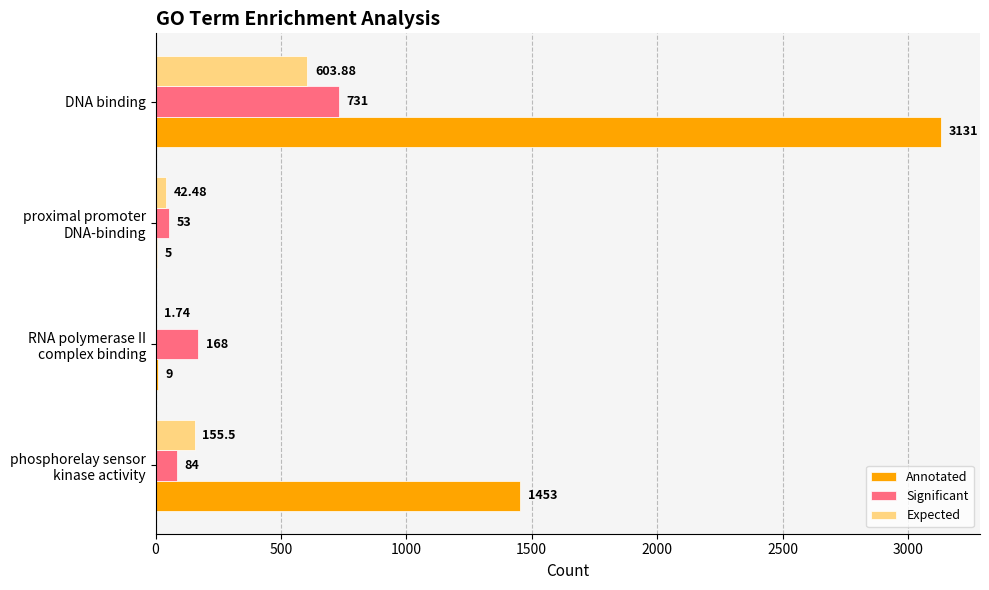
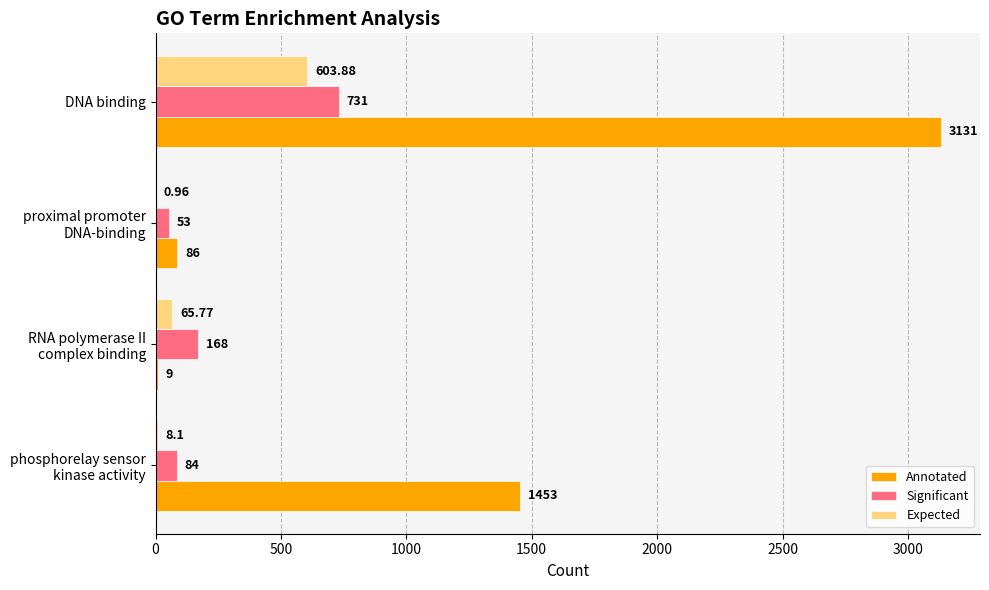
  {
    "Annotated": {
      "DNA binding": 3131,
-     "proximal promoter DNA-binding": 5,
+     "proximal promoter DNA-binding": 86,
      "RNA polymerase II complex binding": 9,
      "phosphorelay sensor kinase activity": 1453
    },
    "Significant": {
      "DNA binding": 731,
      "proximal promoter DNA-binding": 53,
      "RNA polymerase II complex binding": 168,
      "phosphorelay sensor kinase activity": 84
    },
    "Expected": {
      "DNA binding": 603.88,
-     "proximal promoter DNA-binding": 42.48,
-     "RNA polymerase II complex binding": 1.74,
-     "phosphorelay sensor kinase activity": 155.5
+     "proximal promoter DNA-binding": 0.96,
+     "RNA polymerase II complex binding": 65.77,
+     "phosphorelay sensor kinase activity": 8.1
    }
  }
